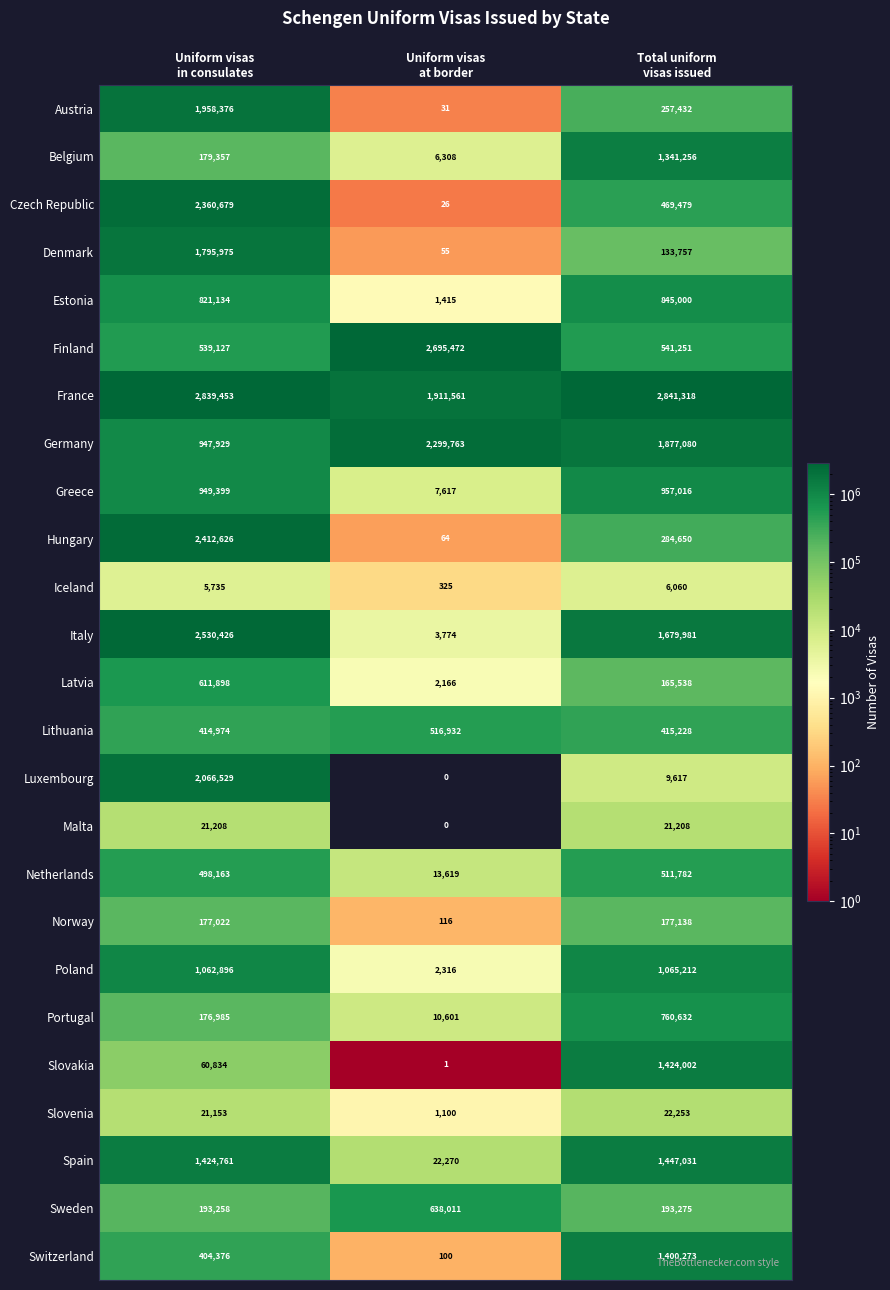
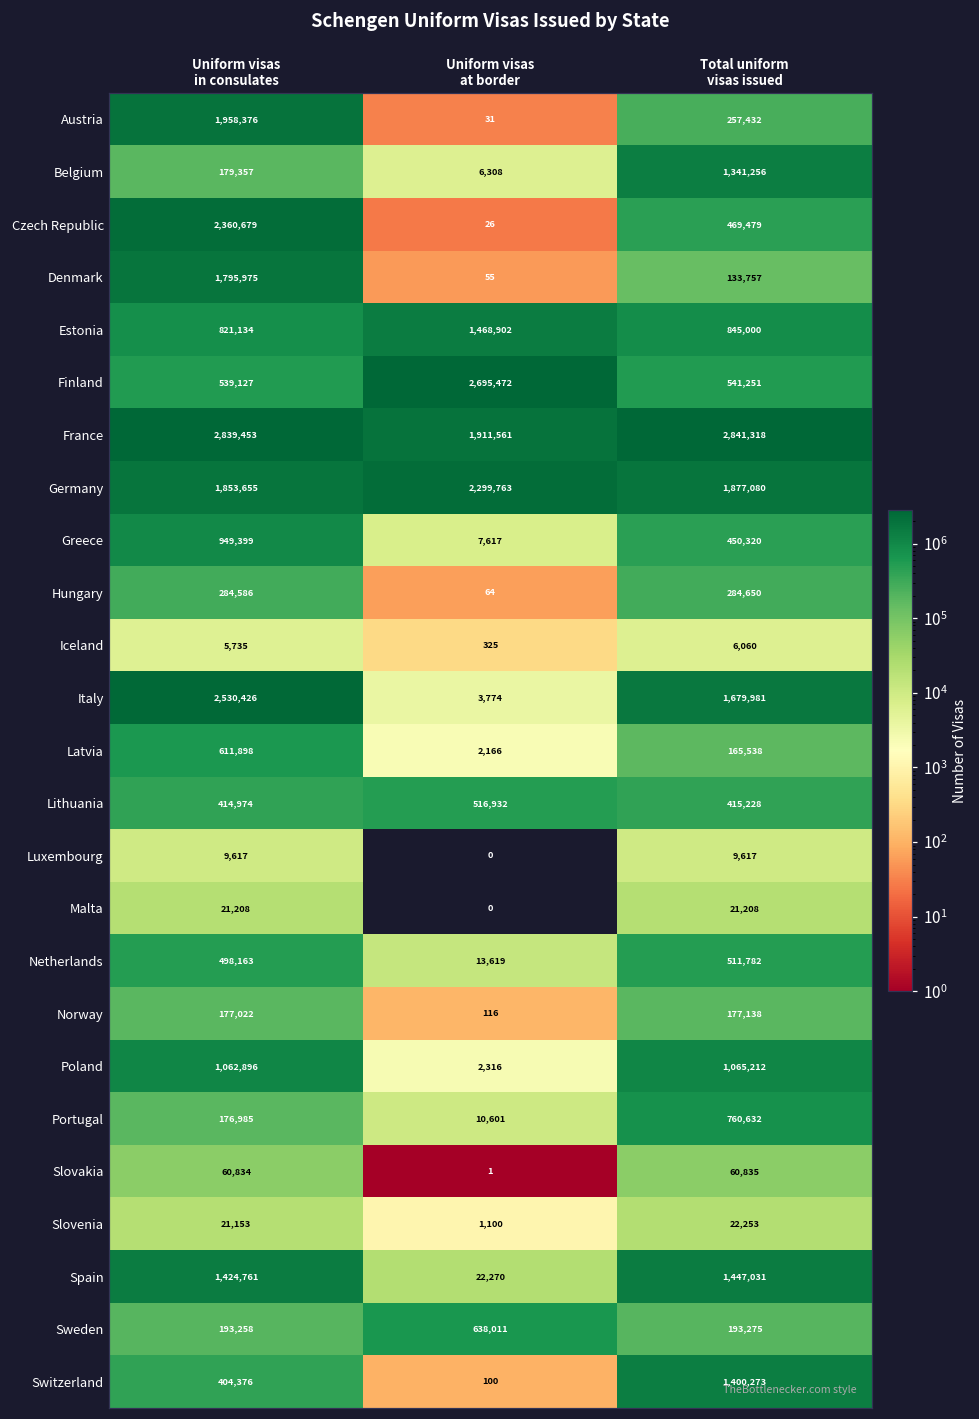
  {
    "Austria": {
      "Uniform visas in consulates": "1,958,376",
      "Uniform visas at border": "31",
      "Total uniform visas issued": "257,432"
    },
    "Belgium": {
      "Uniform visas in consulates": "179,357",
      "Uniform visas at border": "6,308",
      "Total uniform visas issued": "1,341,256"
    },
    "Czech Republic": {
      "Uniform visas in consulates": "2,360,679",
      "Uniform visas at border": "26",
      "Total uniform visas issued": "469,479"
    },
    "Denmark": {
      "Uniform visas in consulates": "1,795,975",
      "Uniform visas at border": "55",
      "Total uniform visas issued": "133,757"
    },
    "Estonia": {
      "Uniform visas in consulates": "821,134",
-     "Uniform visas at border": "1,415",
+     "Uniform visas at border": "1,468,902",
      "Total uniform visas issued": "845,000"
    },
    "Finland": {
      "Uniform visas in consulates": "539,127",
      "Uniform visas at border": "2,695,472",
      "Total uniform visas issued": "541,251"
    },
    "France": {
      "Uniform visas in consulates": "2,839,453",
      "Uniform visas at border": "1,911,561",
      "Total uniform visas issued": "2,841,318"
    },
    "Germany": {
-     "Uniform visas in consulates": "947,929",
+     "Uniform visas in consulates": "1,853,655",
      "Uniform visas at border": "2,299,763",
      "Total uniform visas issued": "1,877,080"
    },
    "Greece": {
      "Uniform visas in consulates": "949,399",
      "Uniform visas at border": "7,617",
-     "Total uniform visas issued": "957,016"
+     "Total uniform visas issued": "450,320"
    },
    "Hungary": {
-     "Uniform visas in consulates": "2,412,626",
+     "Uniform visas in consulates": "284,586",
      "Uniform visas at border": "64",
      "Total uniform visas issued": "284,650"
    },
    "Iceland": {
      "Uniform visas in consulates": "5,735",
      "Uniform visas at border": "325",
      "Total uniform visas issued": "6,060"
    },
    "Italy": {
      "Uniform visas in consulates": "2,530,426",
      "Uniform visas at border": "3,774",
      "Total uniform visas issued": "1,679,981"
    },
    "Latvia": {
      "Uniform visas in consulates": "611,898",
      "Uniform visas at border": "2,166",
      "Total uniform visas issued": "165,538"
    },
    "Lithuania": {
      "Uniform visas in consulates": "414,974",
      "Uniform visas at border": "516,932",
      "Total uniform visas issued": "415,228"
    },
    "Luxembourg": {
-     "Uniform visas in consulates": "2,066,529",
+     "Uniform visas in consulates": "9,617",
      "Uniform visas at border": "0",
      "Total uniform visas issued": "9,617"
    },
    "Malta": {
      "Uniform visas in consulates": "21,208",
      "Uniform visas at border": "0",
      "Total uniform visas issued": "21,208"
    },
    "Netherlands": {
      "Uniform visas in consulates": "498,163",
      "Uniform visas at border": "13,619",
      "Total uniform visas issued": "511,782"
    },
    "Norway": {
      "Uniform visas in consulates": "177,022",
      "Uniform visas at border": "116",
      "Total uniform visas issued": "177,138"
    },
    "Poland": {
      "Uniform visas in consulates": "1,062,896",
      "Uniform visas at border": "2,316",
      "Total uniform visas issued": "1,065,212"
    },
    "Portugal": {
      "Uniform visas in consulates": "176,985",
      "Uniform visas at border": "10,601",
      "Total uniform visas issued": "760,632"
    },
    "Slovakia": {
      "Uniform visas in consulates": "60,834",
      "Uniform visas at border": "1",
-     "Total uniform visas issued": "1,424,002"
+     "Total uniform visas issued": "60,835"
    },
    "Slovenia": {
      "Uniform visas in consulates": "21,153",
      "Uniform visas at border": "1,100",
      "Total uniform visas issued": "22,253"
    },
    "Spain": {
      "Uniform visas in consulates": "1,424,761",
      "Uniform visas at border": "22,270",
      "Total uniform visas issued": "1,447,031"
    },
    "Sweden": {
      "Uniform visas in consulates": "193,258",
      "Uniform visas at border": "638,011",
      "Total uniform visas issued": "193,275"
    },
    "Switzerland": {
      "Uniform visas in consulates": "404,376",
      "Uniform visas at border": "100"
    }
  }
